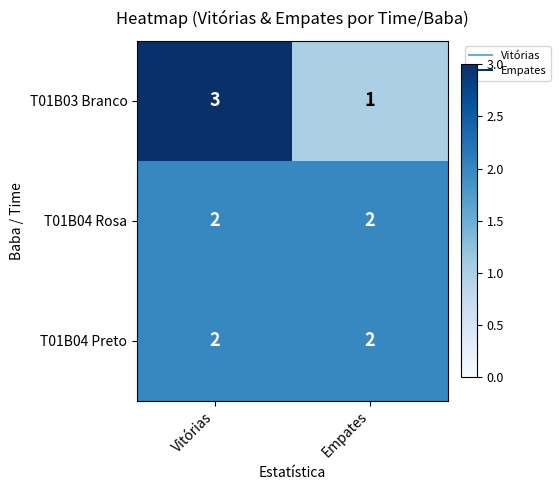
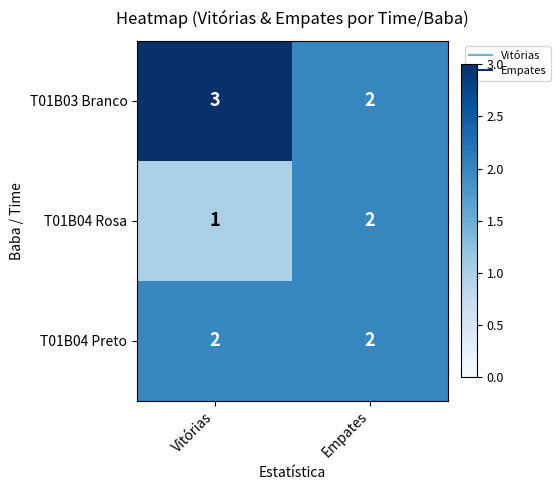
  {
    "T01B03 Branco": {
      "Vitórias": 3,
-     "Empates": 1
+     "Empates": 2
    },
    "T01B04 Rosa": {
-     "Vitórias": 2,
+     "Vitórias": 1,
      "Empates": 2
    },
    "T01B04 Preto": {
      "Vitórias": 2,
      "Empates": 2
    }
  }
